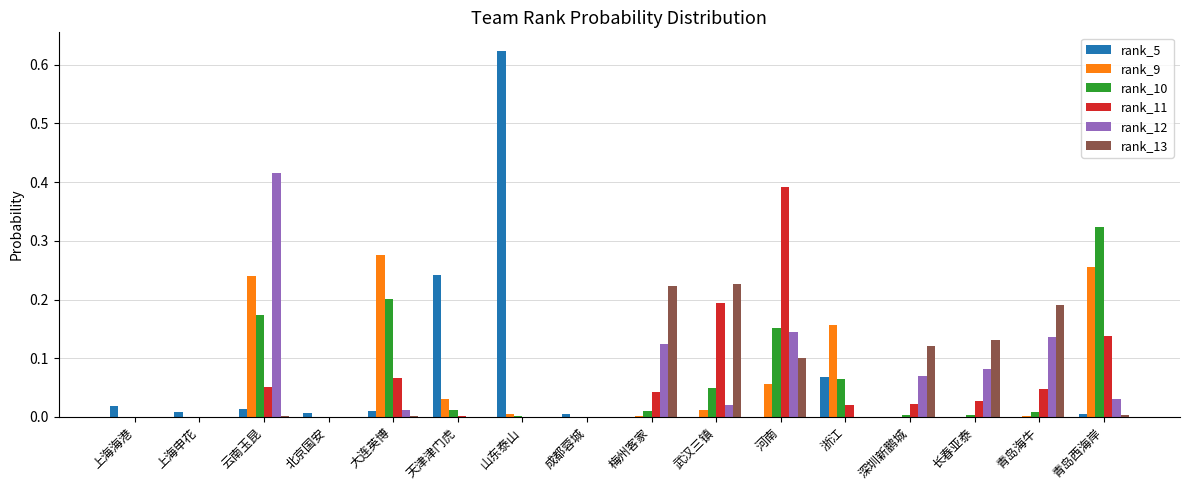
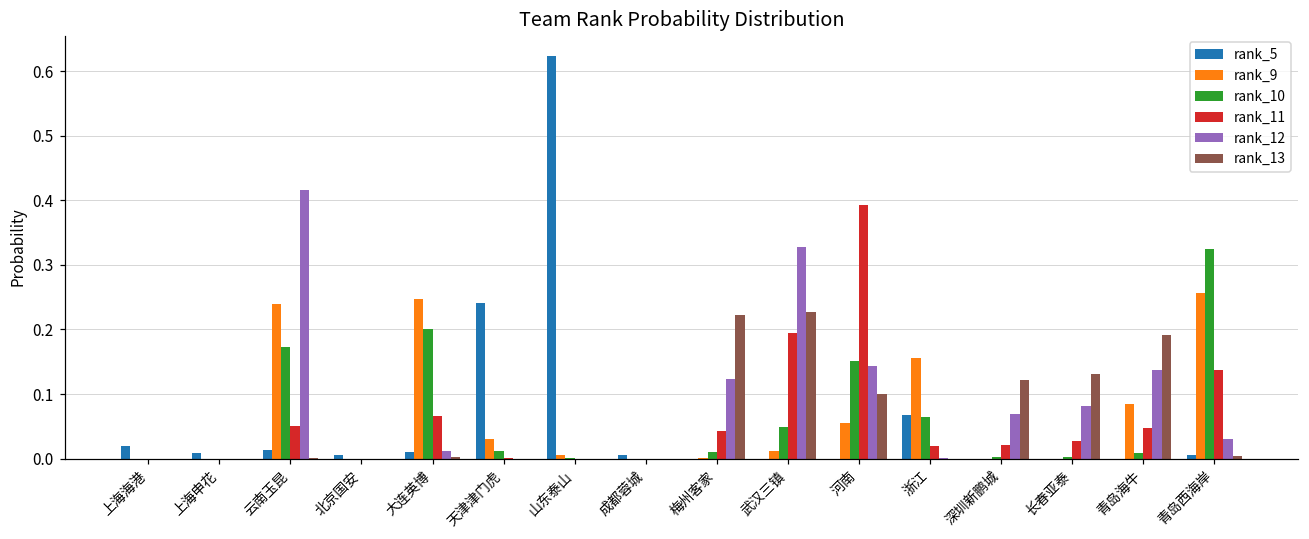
  {
    "rank_5": {
      "上海海港": 0.02,
      "上海申花": 0.01,
      "云南玉昆": 0.01,
      "北京国安": 0.01,
      "大连英博": 0.01,
      "天津津门虎": 0.24,
      "山东泰山": 0.62,
      "成都蓉城": 0.01,
      "梅州客家": 0.00,
      "武汉三镇": 0.00,
      "河南": 0.00,
      "浙江": 0.07,
      "深圳新鹏城": 0.00,
      "长春亚泰": 0.00,
      "青岛海牛": 0.00,
      "青岛西海岸": 0.01
    },
    "rank_9": {
      "上海海港": 0.00,
      "上海申花": 0.00,
      "云南玉昆": 0.24,
      "北京国安": 0.00,
-     "大连英博": 0.28,
+     "大连英博": 0.25,
      "天津津门虎": 0.03,
      "山东泰山": 0.01,
      "成都蓉城": 0.00,
      "武汉三镇": 0.01,
      "河南": 0.06,
      "浙江": 0.16,
      "深圳新鹏城": 0.00,
      "长春亚泰": 0.00,
-     "青岛海牛": 0.00,
+     "青岛海牛": 0.08,
      "青岛西海岸": 0.26
    },
    "rank_10": {
      "上海海港": 0.00,
      "上海申花": 0.00,
      "云南玉昆": 0.17,
      "北京国安": 0.00,
      "大连英博": 0.20,
      "天津津门虎": 0.01,
      "成都蓉城": 0.00,
      "梅州客家": 0.01,
      "武汉三镇": 0.05,
      "河南": 0.15,
      "浙江": 0.07,
      "青岛海牛": 0.01,
      "青岛西海岸": 0.32
    },
    "rank_11": {
      "上海海港": 0.00,
      "上海申花": 0.00,
      "云南玉昆": 0.05,
      "北京国安": 0.00,
      "大连英博": 0.07,
      "山东泰山": 0.00,
      "成都蓉城": 0.00,
      "梅州客家": 0.04,
      "武汉三镇": 0.19,
      "河南": 0.39,
      "浙江": 0.02,
      "深圳新鹏城": 0.02,
      "长春亚泰": 0.03,
      "青岛海牛": 0.05,
      "青岛西海岸": 0.14
    },
    "rank_12": {
      "上海海港": 0.00,
      "上海申花": 0.00,
      "云南玉昆": 0.42,
      "北京国安": 0.00,
      "大连英博": 0.01,
      "天津津门虎": 0.00,
      "山东泰山": 0.00,
      "成都蓉城": 0.00,
      "梅州客家": 0.12,
-     "武汉三镇": 0.02,
+     "武汉三镇": 0.33,
      "河南": 0.14,
      "深圳新鹏城": 0.07,
      "长春亚泰": 0.08,
      "青岛海牛": 0.14,
      "青岛西海岸": 0.03
    },
    "rank_13": {
      "上海海港": 0.00,
      "上海申花": 0.00,
      "北京国安": 0.00,
      "天津津门虎": 0.00,
      "山东泰山": 0.00,
      "成都蓉城": 0.00,
      "梅州客家": 0.22,
      "武汉三镇": 0.23,
      "河南": 0.10,
      "浙江": 0.00,
      "深圳新鹏城": 0.12,
      "长春亚泰": 0.13,
      "青岛海牛": 0.19
    }
  }
